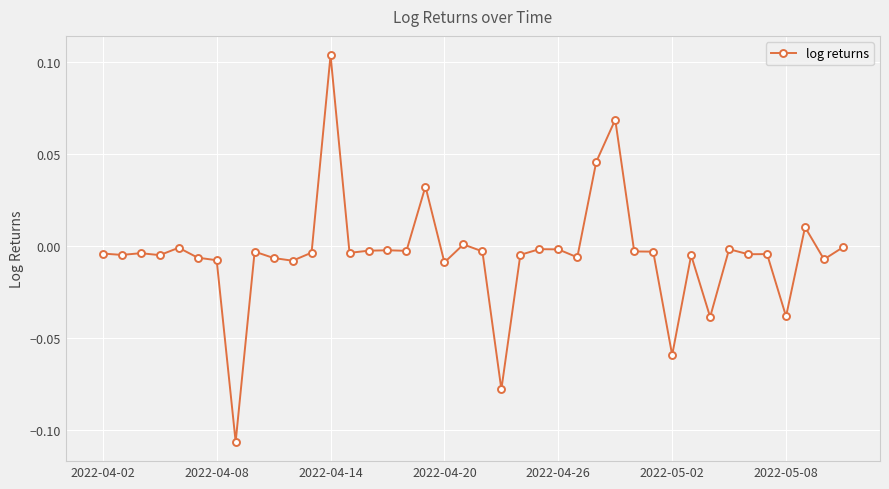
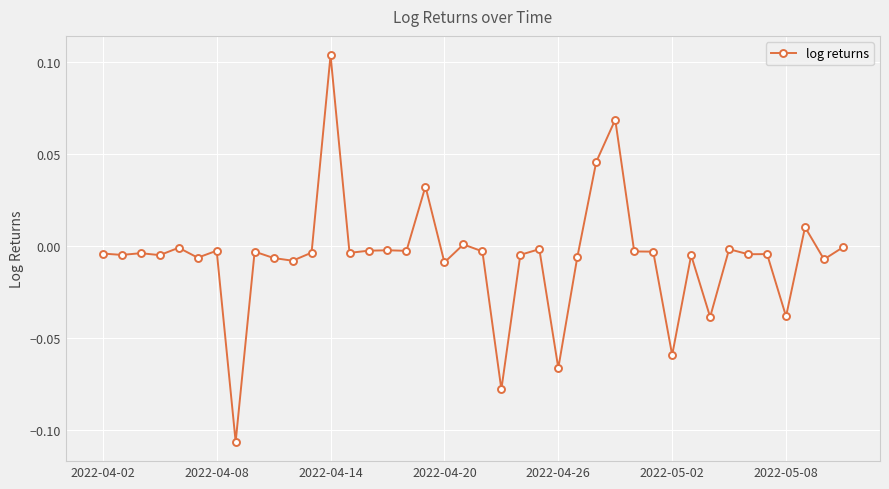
  {
    "2022-04-02": -0.004,
-   "2022-04-08": -0.008,
+   "2022-04-08": -0.002,
    "2022-04-14": 0.104,
    "2022-04-20": -0.009,
-   "2022-04-26": -0.002,
+   "2022-04-26": -0.066,
    "2022-05-02": -0.059,
    "2022-05-08": -0.038
  }
